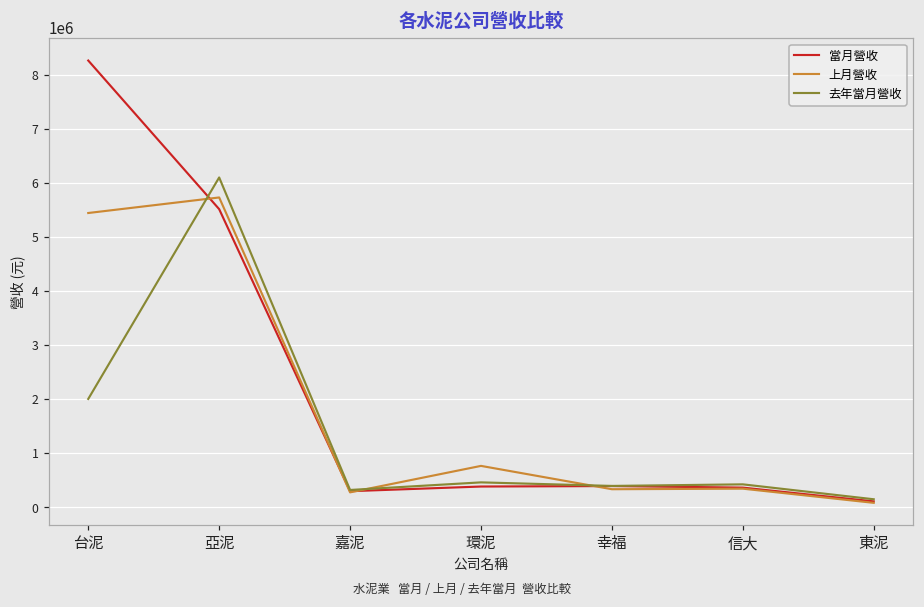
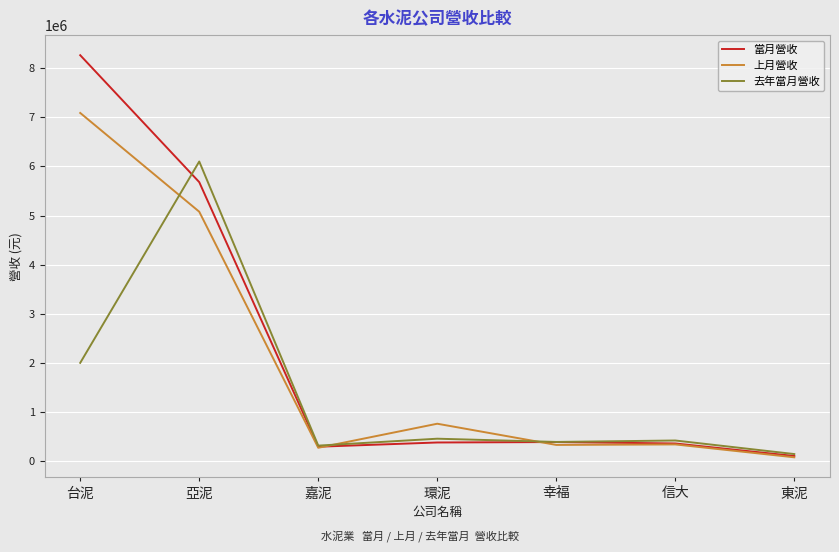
  {
    "當月營收": {
      "台泥": 8300000,
-     "亞泥": 5500000,
+     "亞泥": 5700000,
      "環泥": 400000
    },
    "上月營收": {
-     "台泥": 5400000,
-     "亞泥": 5700000,
+     "台泥": 7100000,
+     "亞泥": 5100000,
      "環泥": 800000,
      "幸福": 300000
    },
    "去年當月營收": {
      "台泥": 2000000,
      "亞泥": 6100000,
      "環泥": 500000,
      "信大": 400000
    }
  }
